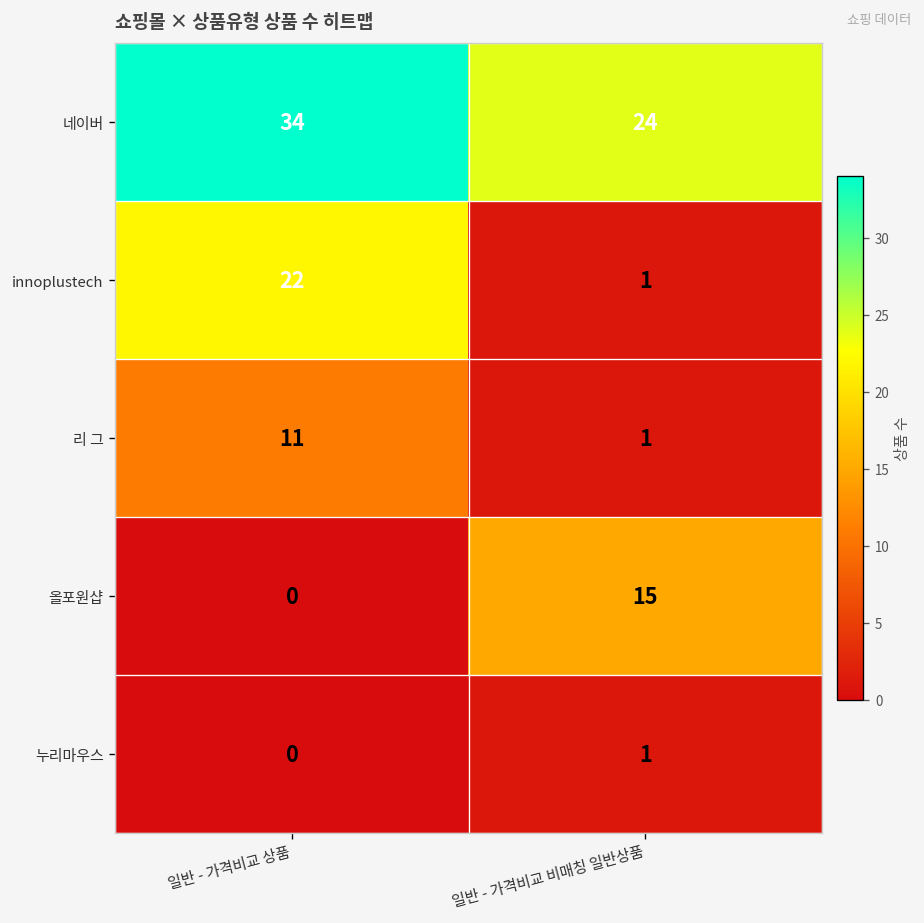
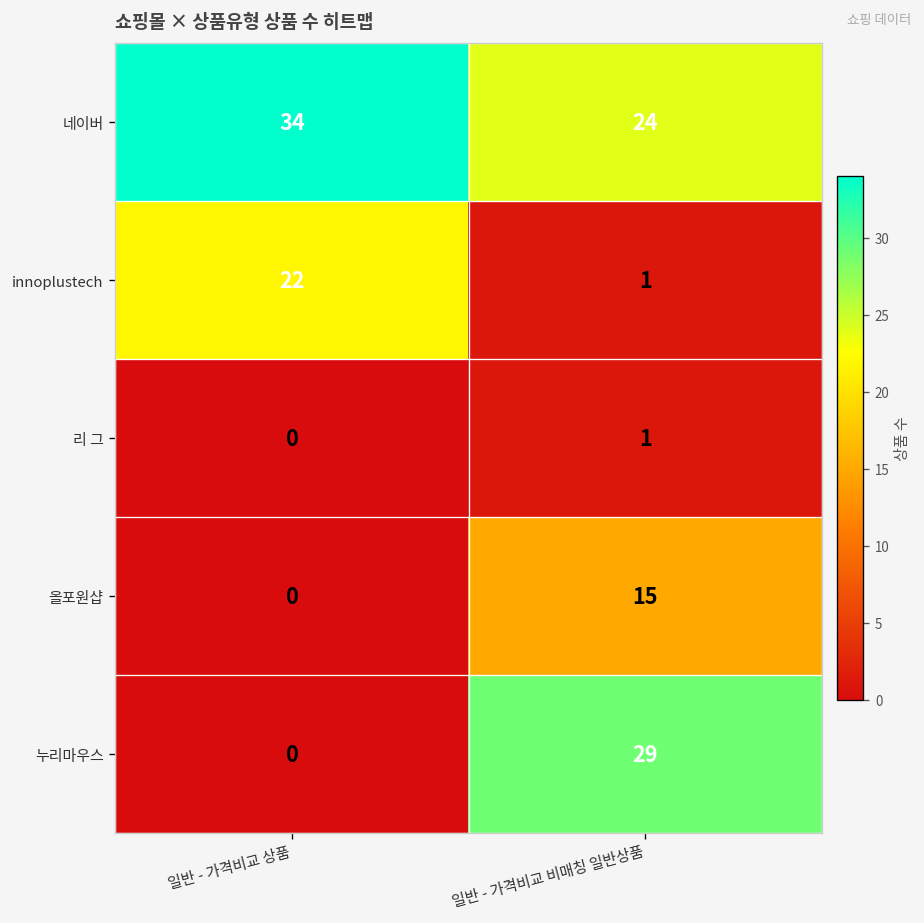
  {
    "네이버": {
      "일반 - 가격비교 상품": 34,
      "일반 - 가격비교 비매칭 일반상품": 24
    },
    "innoplustech": {
      "일반 - 가격비교 상품": 22,
      "일반 - 가격비교 비매칭 일반상품": 1
    },
    "리 그": {
-     "일반 - 가격비교 상품": 11,
+     "일반 - 가격비교 상품": 0,
      "일반 - 가격비교 비매칭 일반상품": 1
    },
    "올포원샵": {
      "일반 - 가격비교 상품": 0,
      "일반 - 가격비교 비매칭 일반상품": 15
    },
    "누리마우스": {
      "일반 - 가격비교 상품": 0,
-     "일반 - 가격비교 비매칭 일반상품": 1
+     "일반 - 가격비교 비매칭 일반상품": 29
    }
  }
